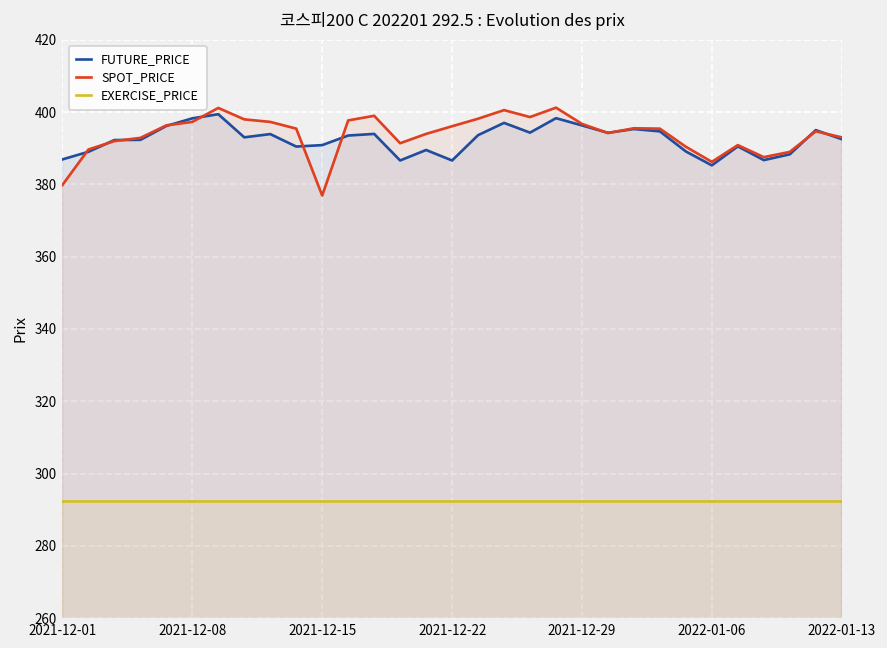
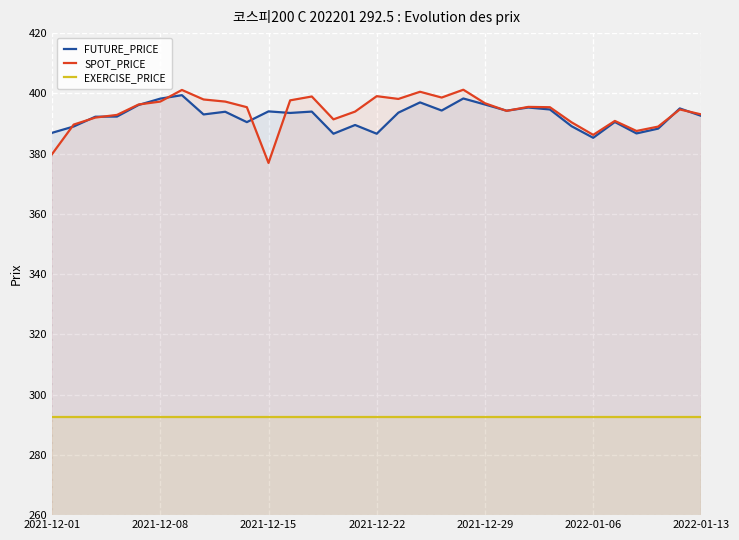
  {
    "FUTURE_PRICE": {
      "2021-12-01": 387,
      "2021-12-08": 398,
-     "2021-12-15": 391,
+     "2021-12-15": 394,
      "2021-12-22": 387,
      "2022-01-06": 385
    },
    "SPOT_PRICE": {
      "2021-12-01": 380,
      "2021-12-08": 397,
      "2021-12-15": 377,
-     "2021-12-22": 396,
+     "2021-12-22": 399,
      "2022-01-06": 386
    },
    "EXERCISE_PRICE": {
      "2021-12-01": 293,
      "2021-12-08": 293,
      "2021-12-15": 293,
      "2021-12-22": 293,
      "2021-12-29": 293,
      "2022-01-06": 293,
      "2022-01-13": 293
    }
  }
